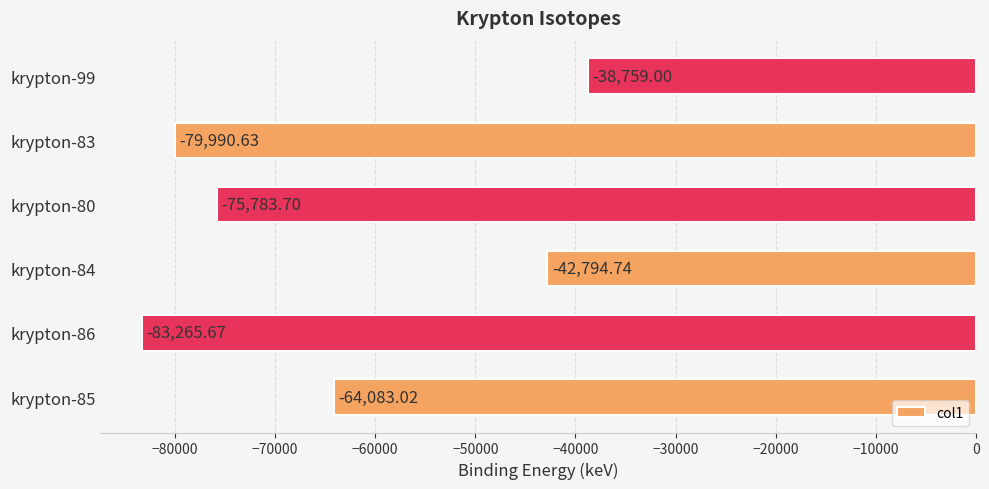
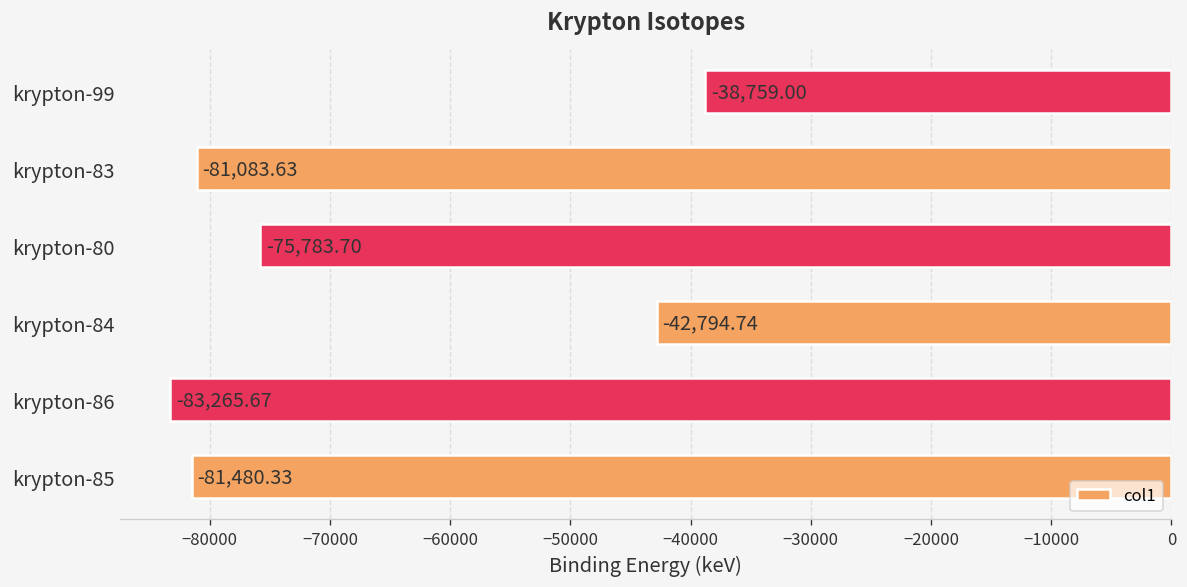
  {
    "krypton-99": "-38,759.00",
-   "krypton-83": "-79,990.63",
+   "krypton-83": "-81,083.63",
    "krypton-80": "-75,783.70",
    "krypton-84": "-42,794.74",
    "krypton-86": "-83,265.67",
-   "krypton-85": "-64,083.02"
+   "krypton-85": "-81,480.33"
  }
